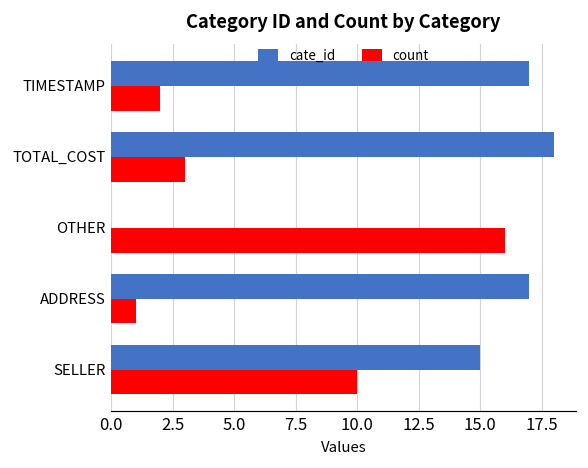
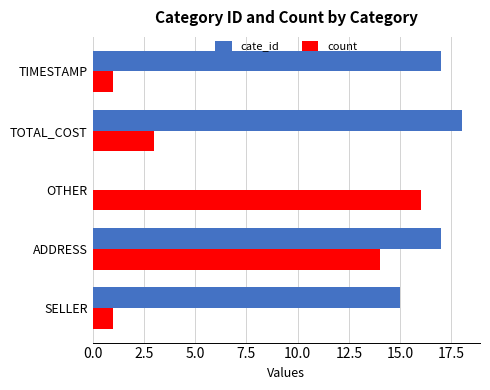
  {
    "cate_id": {
      "TIMESTAMP": 17,
      "TOTAL_COST": 18,
      "OTHER": 0,
      "ADDRESS": 17,
      "SELLER": 15
    },
    "count": {
-     "TIMESTAMP": 2,
+     "TIMESTAMP": 1,
      "TOTAL_COST": 3,
      "OTHER": 16,
-     "ADDRESS": 1,
-     "SELLER": 10
+     "ADDRESS": 14,
+     "SELLER": 1
    }
  }
